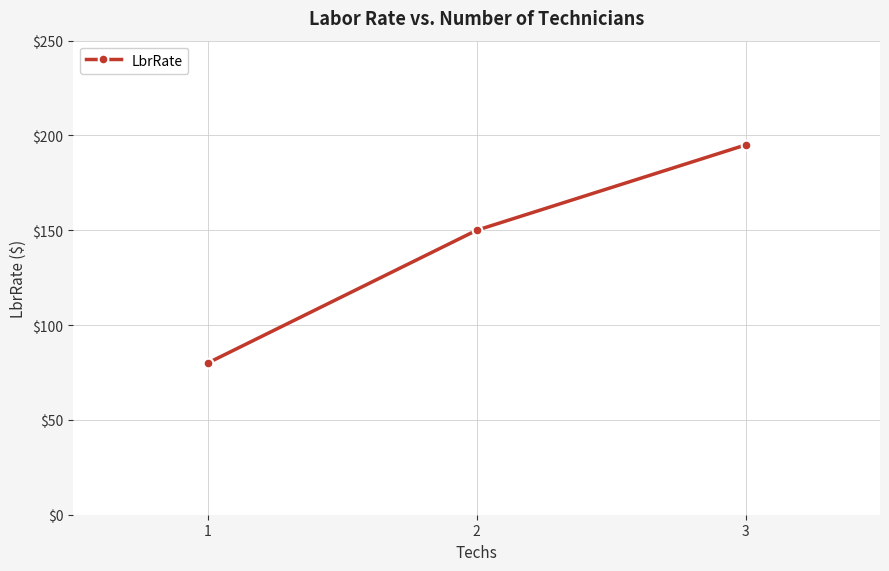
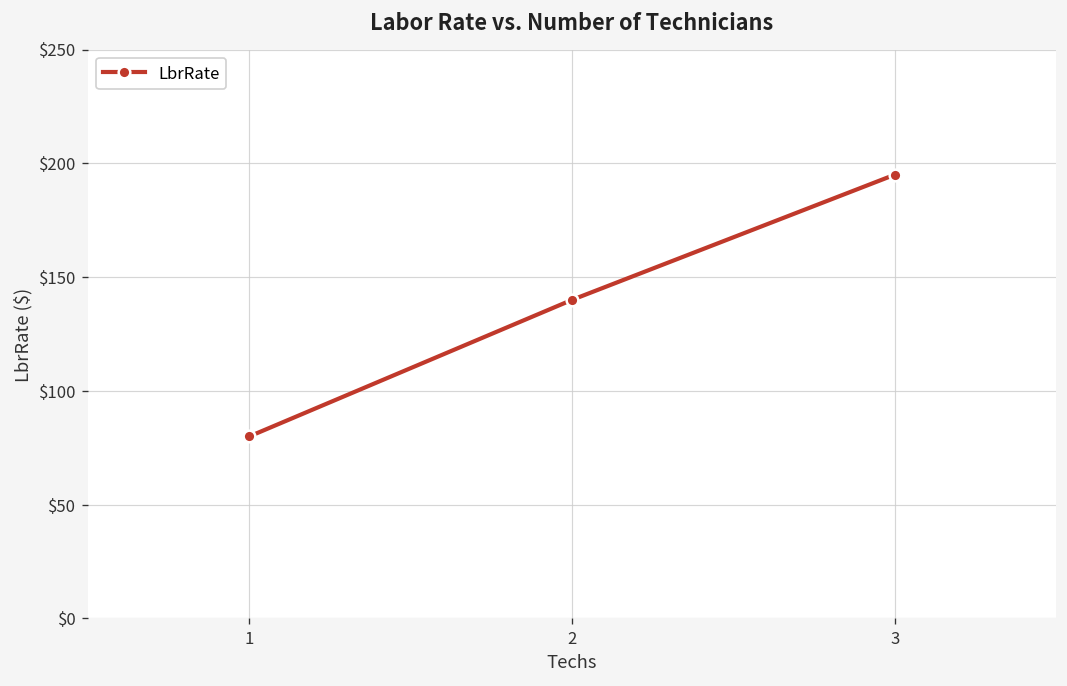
  {
    "1": "$80",
-   "2": "$150",
+   "2": "$140",
    "3": "$195"
  }
